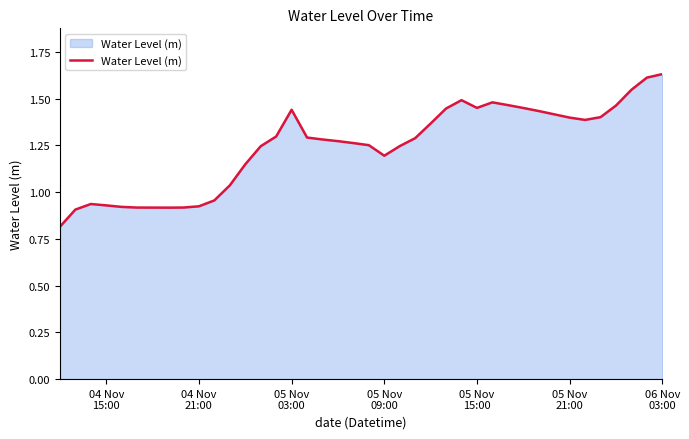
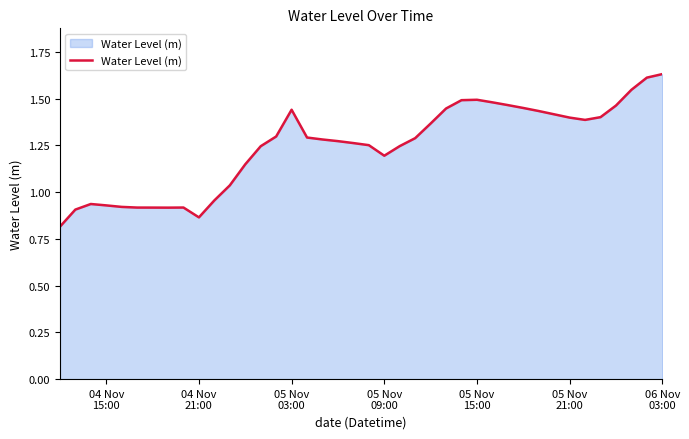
  {
    "04 Nov 15:00": 0.93,
-   "04 Nov 21:00": 0.92,
+   "04 Nov 21:00": 0.86,
    "05 Nov 03:00": 1.44,
    "05 Nov 09:00": 1.19,
-   "05 Nov 15:00": 1.45,
+   "05 Nov 15:00": 1.49,
    "05 Nov 21:00": 1.40,
    "06 Nov 03:00": 1.63
  }
